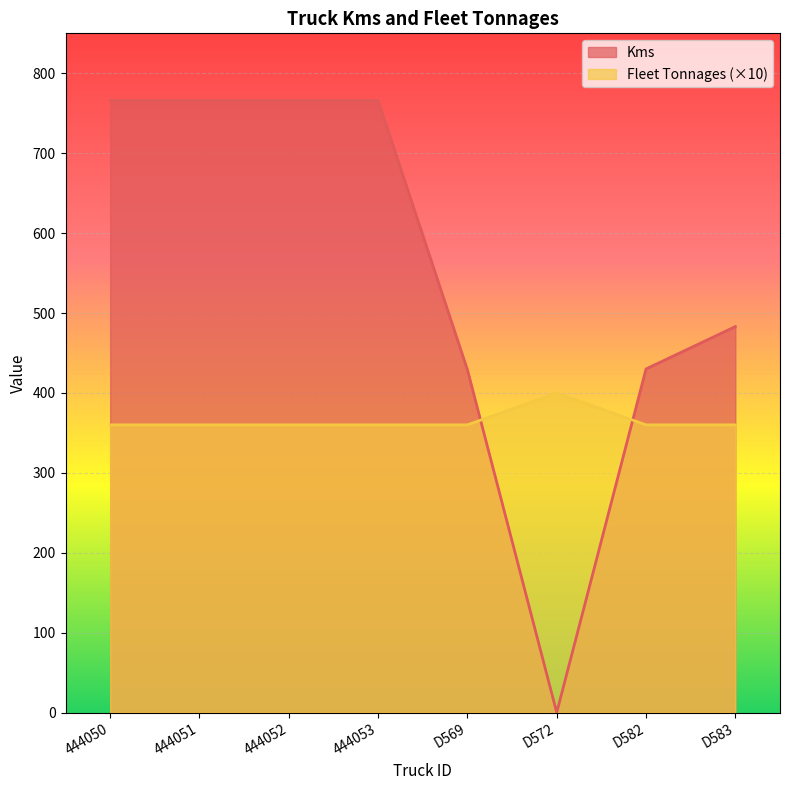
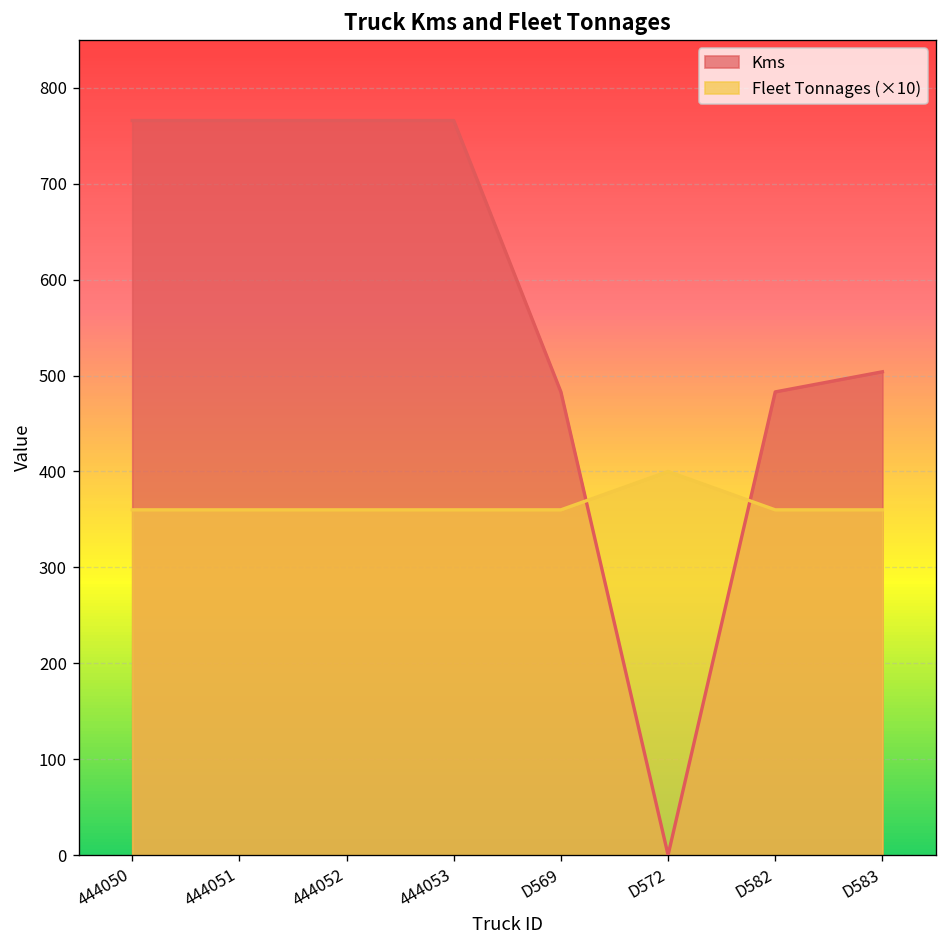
  {
    "Kms": {
      "444050": 770,
      "444051": 770,
      "444052": 770,
      "444053": 770,
-     "D569": 430,
+     "D569": 480,
      "D572": 0,
-     "D582": 430,
-     "D583": 480
+     "D582": 480,
+     "D583": 500
    },
    "Fleet Tonnages (×10)": {
      "444050": 360,
      "444051": 360,
      "444052": 360,
      "444053": 360,
      "D569": 360,
      "D572": 400,
      "D582": 360,
      "D583": 360
    }
  }
